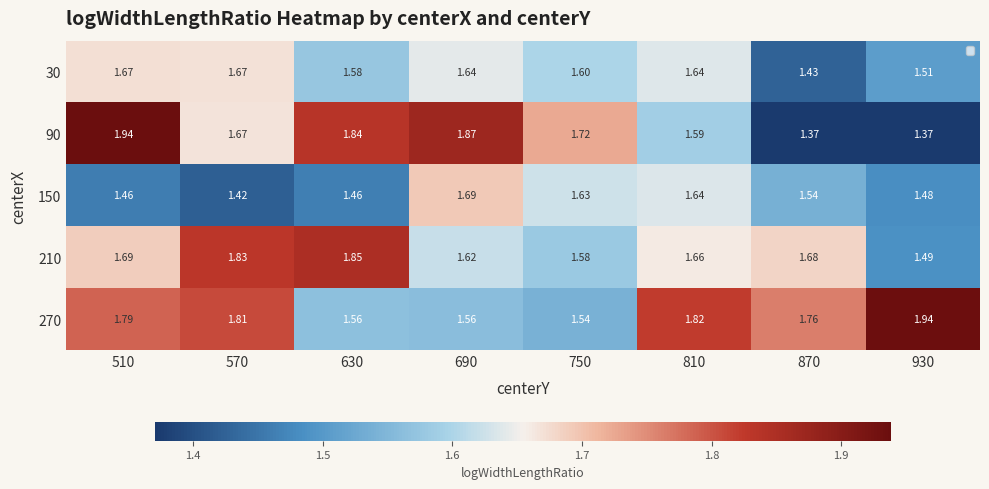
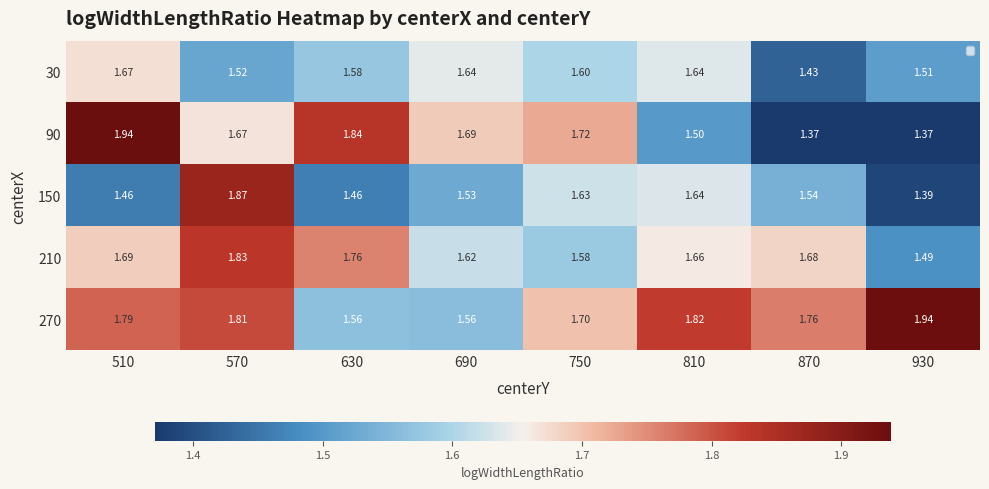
  {
    "30": {
      "510": 1.67,
-     "570": 1.67,
+     "570": 1.52,
      "630": 1.58,
      "690": 1.64,
      "750": 1.60,
      "810": 1.64,
      "870": 1.43,
      "930": 1.51
    },
    "90": {
      "510": 1.94,
      "570": 1.67,
      "630": 1.84,
-     "690": 1.87,
+     "690": 1.69,
      "750": 1.72,
-     "810": 1.59,
+     "810": 1.50,
      "870": 1.37,
      "930": 1.37
    },
    "150": {
      "510": 1.46,
-     "570": 1.42,
+     "570": 1.87,
      "630": 1.46,
-     "690": 1.69,
+     "690": 1.53,
      "750": 1.63,
      "810": 1.64,
      "870": 1.54,
-     "930": 1.48
+     "930": 1.39
    },
    "210": {
      "510": 1.69,
      "570": 1.83,
-     "630": 1.85,
+     "630": 1.76,
      "690": 1.62,
      "750": 1.58,
      "810": 1.66,
      "870": 1.68,
      "930": 1.49
    },
    "270": {
      "510": 1.79,
      "570": 1.81,
      "630": 1.56,
      "690": 1.56,
-     "750": 1.54,
+     "750": 1.70,
      "810": 1.82,
      "870": 1.76,
      "930": 1.94
    }
  }
